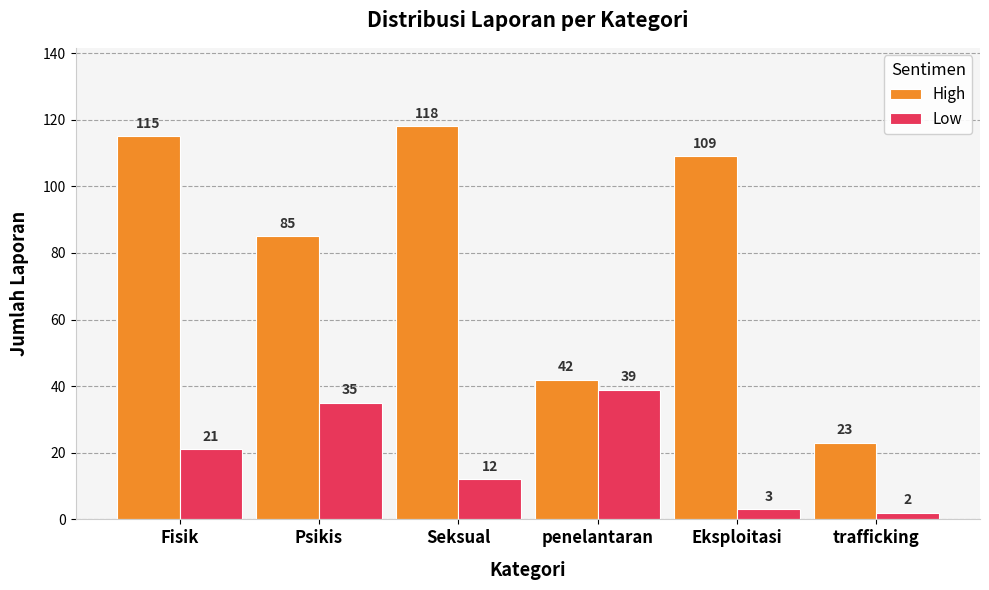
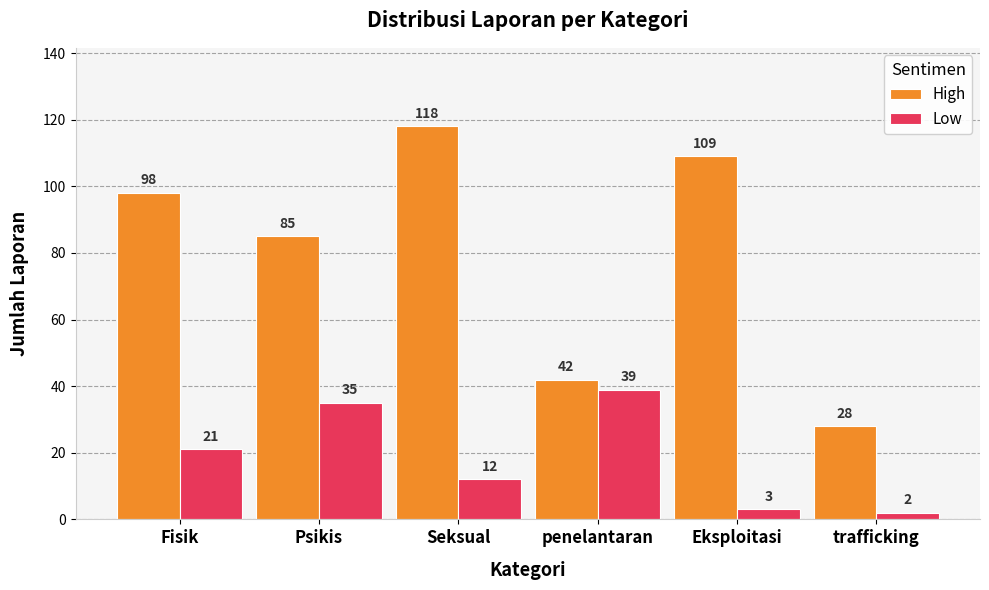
  {
    "High": {
-     "Fisik": 115,
+     "Fisik": 98,
      "Psikis": 85,
      "Seksual": 118,
      "penelantaran": 42,
      "Eksploitasi": 109,
-     "trafficking": 23
+     "trafficking": 28
    },
    "Low": {
      "Fisik": 21,
      "Psikis": 35,
      "Seksual": 12,
      "penelantaran": 39,
      "Eksploitasi": 3,
      "trafficking": 2
    }
  }
